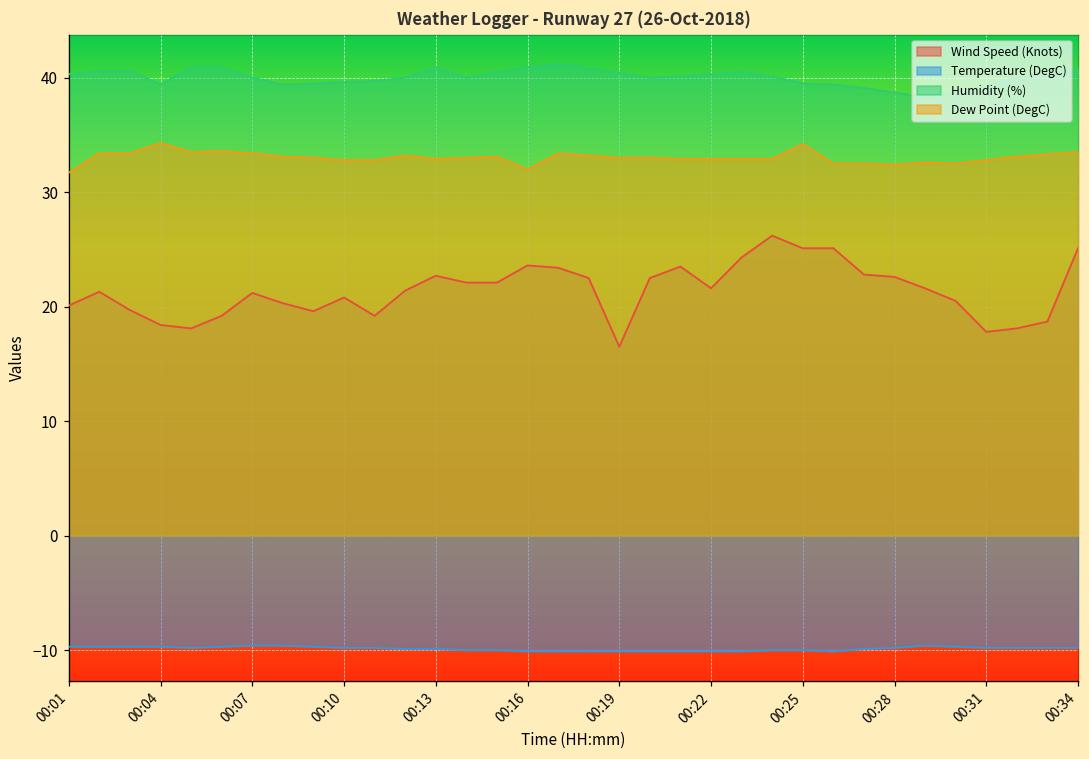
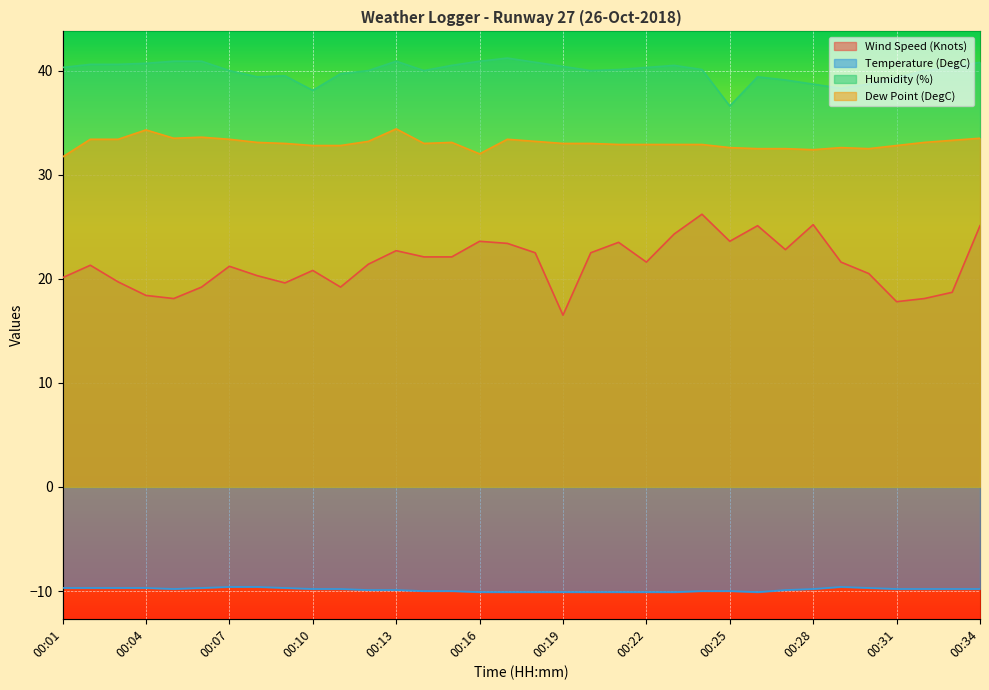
  {
    "Wind Speed (Knots)": {
      "00:01": 20.1,
      "00:04": 18.4,
      "00:07": 21.2,
      "00:10": 20.8,
      "00:13": 22.7,
      "00:16": 23.6,
      "00:19": 16.5,
      "00:22": 21.6,
-     "00:25": 25.1,
-     "00:28": 22.6,
+     "00:25": 23.6,
+     "00:28": 25.2,
      "00:31": 17.8,
      "00:34": 25.1
    },
    "Humidity (%)": {
      "00:01": 40.3,
-     "00:04": 39.4,
+     "00:04": 40.7,
      "00:07": 40.0,
-     "00:10": 39.6,
+     "00:10": 38.1,
      "00:13": 40.9,
      "00:16": 40.9,
      "00:19": 40.4,
      "00:22": 40.3,
-     "00:25": 39.5,
+     "00:25": 36.6,
      "00:28": 38.7,
      "00:34": 40.8
    },
    "Dew Point (DegC)": {
      "00:01": 31.7,
      "00:04": 34.3,
      "00:07": 33.4,
      "00:10": 32.8,
-     "00:13": 32.9,
+     "00:13": 34.4,
      "00:16": 32.0,
      "00:19": 33.0,
      "00:22": 32.9,
-     "00:25": 34.2,
+     "00:25": 32.6,
      "00:28": 32.4,
      "00:31": 32.8,
      "00:34": 33.5
    }
  }
